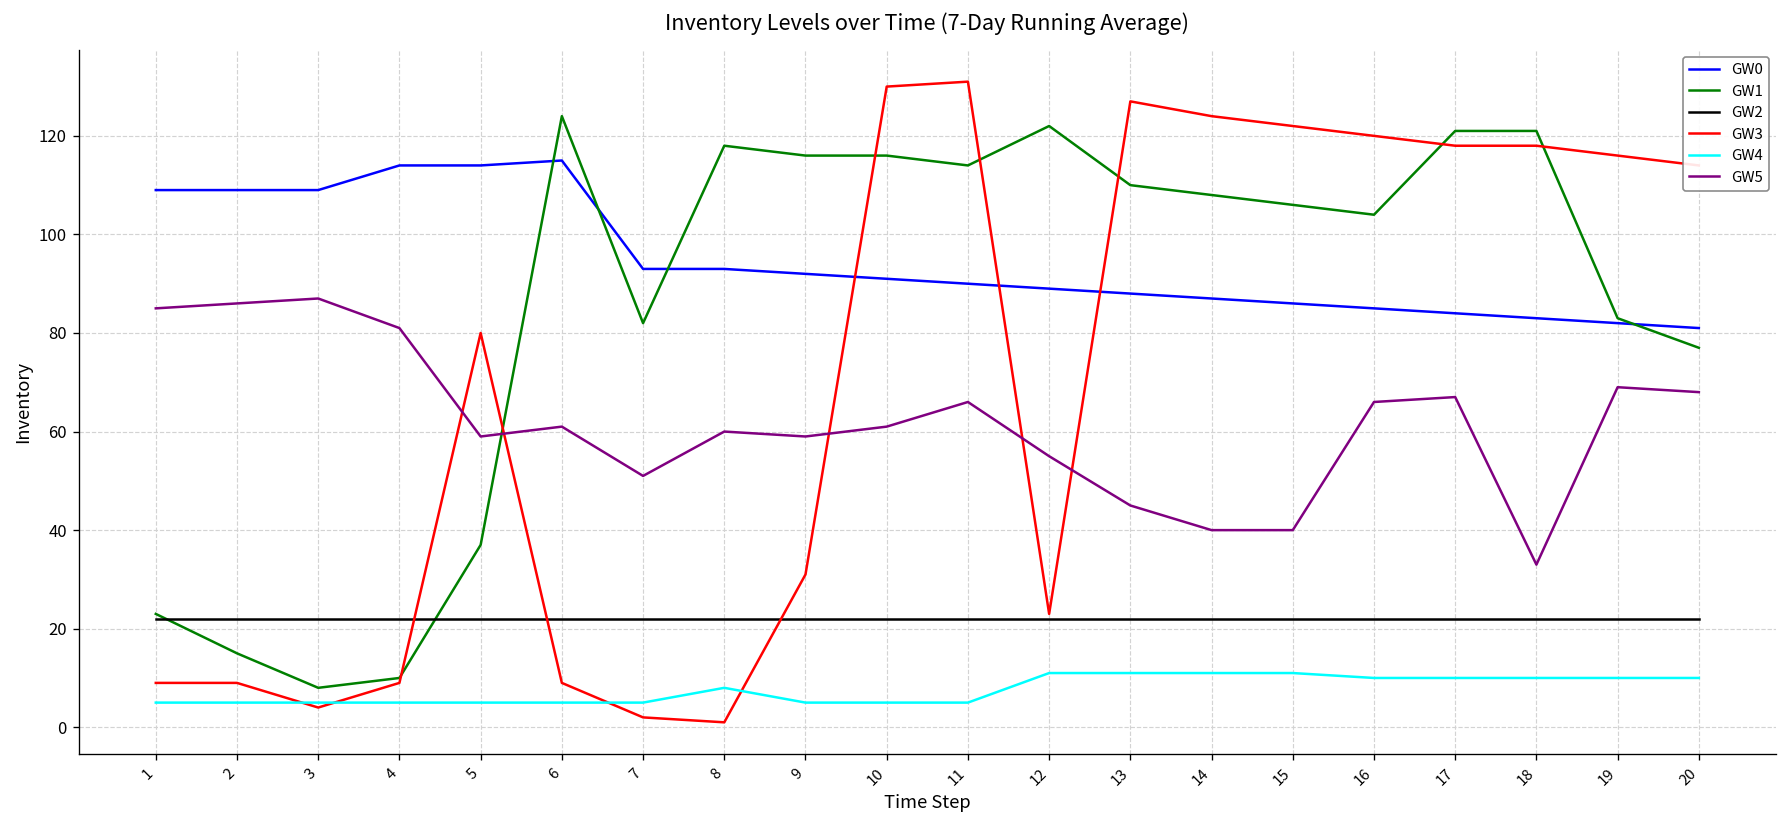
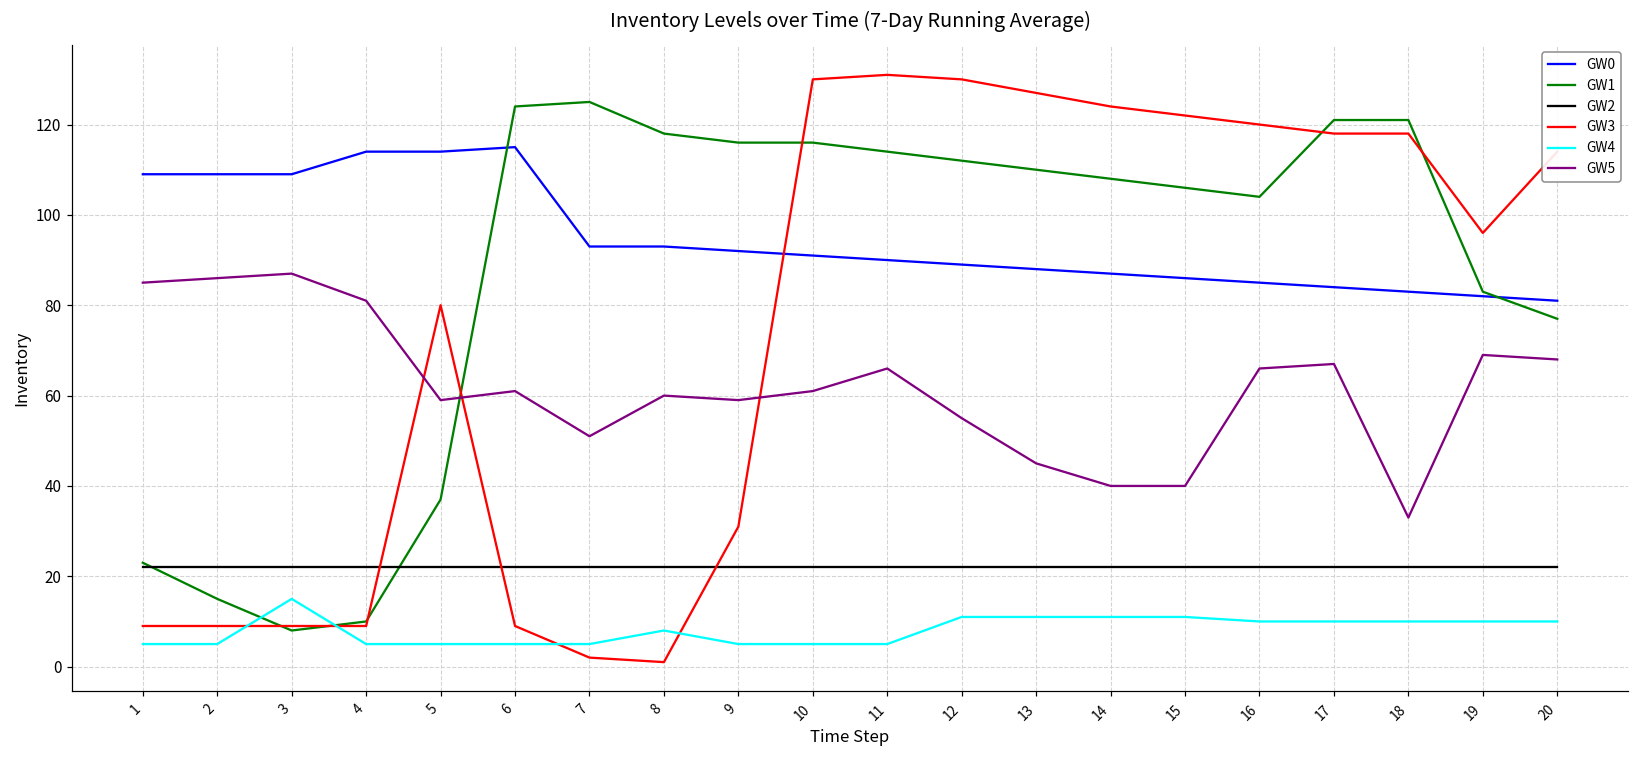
  {
    "GW0": {
      "1": 109,
      "2": 109,
      "3": 109,
      "4": 114,
      "5": 114,
      "6": 115,
      "7": 93,
      "8": 93,
      "9": 92,
      "10": 91,
      "11": 90,
      "12": 89,
      "13": 88,
      "14": 87,
      "15": 86,
      "16": 85,
      "17": 84,
      "18": 83,
      "19": 82,
      "20": 81
    },
    "GW1": {
      "1": 23,
      "2": 15,
      "3": 8,
      "4": 10,
      "5": 37,
      "6": 124,
-     "7": 82,
+     "7": 125,
      "8": 118,
      "9": 116,
      "10": 116,
      "11": 114,
-     "12": 122,
+     "12": 112,
      "13": 110,
      "14": 108,
      "15": 106,
      "16": 104,
      "17": 121,
      "18": 121,
      "19": 83,
      "20": 77
    },
    "GW2": {
      "1": 22,
      "2": 22,
      "3": 22,
      "4": 22,
      "5": 22,
      "6": 22,
      "7": 22,
      "8": 22,
      "9": 22,
      "10": 22,
      "11": 22,
      "12": 22,
      "13": 22,
      "14": 22,
      "15": 22,
      "16": 22,
      "17": 22,
      "18": 22,
      "19": 22,
      "20": 22
    },
    "GW3": {
      "1": 9,
      "2": 9,
-     "3": 4,
+     "3": 9,
      "4": 9,
      "5": 80,
      "6": 9,
      "7": 2,
      "8": 1,
      "9": 31,
      "10": 130,
      "11": 131,
-     "12": 23,
+     "12": 130,
      "13": 127,
      "14": 124,
      "15": 122,
      "16": 120,
      "17": 118,
      "18": 118,
-     "19": 116
+     "19": 96
    },
    "GW4": {
      "1": 5,
      "2": 5,
-     "3": 5,
+     "3": 15,
      "4": 5,
      "5": 5,
      "6": 5,
      "7": 5,
      "8": 8,
      "9": 5,
      "10": 5,
      "11": 5,
      "12": 11,
      "13": 11,
      "14": 11,
      "15": 11,
      "16": 10,
      "17": 10,
      "18": 10,
      "19": 10,
      "20": 10
    },
    "GW5": {
      "1": 85,
      "2": 86,
      "3": 87,
      "4": 81,
      "5": 59,
      "6": 61,
      "7": 51,
      "8": 60,
      "9": 59,
      "10": 61,
      "11": 66,
      "12": 55,
      "13": 45,
      "14": 40,
      "15": 40,
      "16": 66,
      "17": 67,
      "18": 33,
      "19": 69,
      "20": 68
    }
  }
